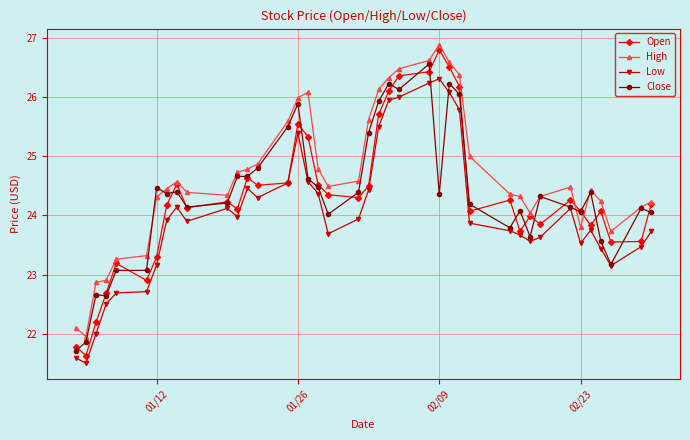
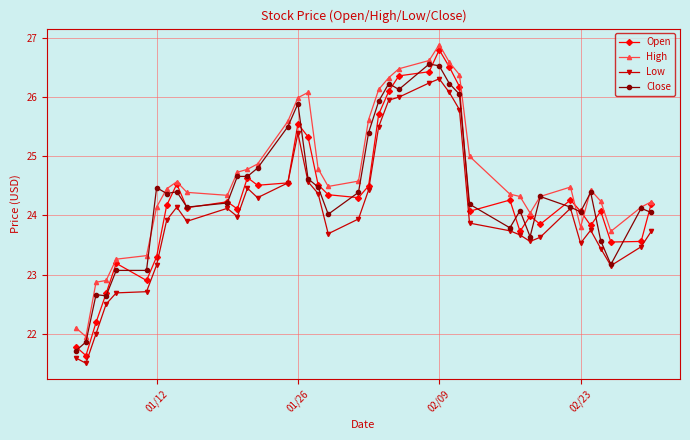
  {
    "High": {
-     "01/12": 24.3,
+     "01/12": 24.1,
      "01/26": 26.0,
      "02/09": 26.9,
      "02/23": 23.8
    },
    "Close": {
      "01/12": 24.5,
      "01/26": 25.9,
-     "02/09": 24.4
+     "02/09": 26.5
    }
  }
